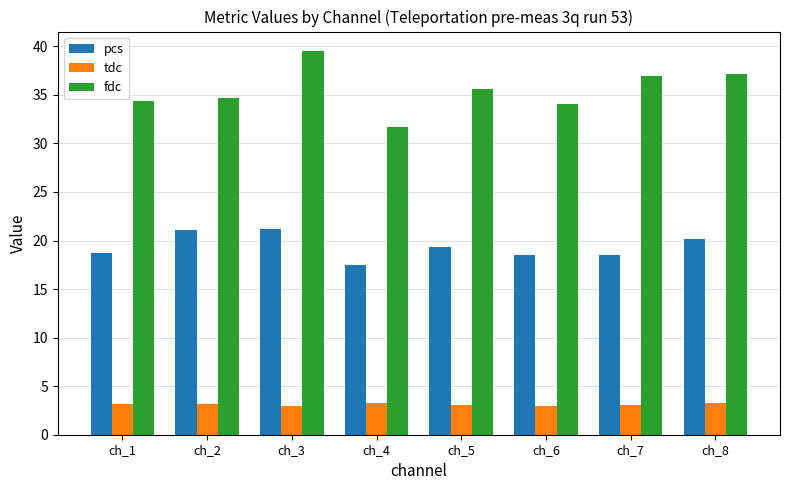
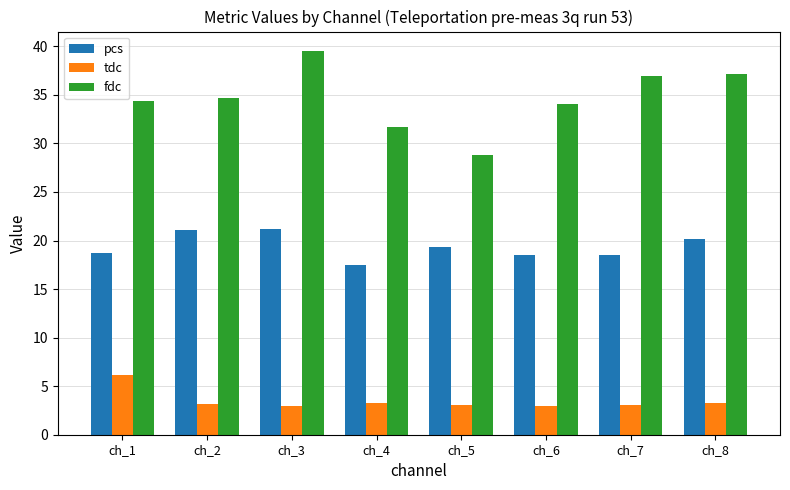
  {
    "pcs": {
      "ch_1": 19,
      "ch_2": 21,
      "ch_3": 21,
      "ch_4": 18,
      "ch_5": 19,
      "ch_6": 19,
      "ch_7": 18,
      "ch_8": 20
    },
    "tdc": {
-     "ch_1": 3,
+     "ch_1": 6,
      "ch_2": 3,
      "ch_3": 3,
      "ch_4": 3,
      "ch_5": 3,
      "ch_6": 3,
      "ch_7": 3,
      "ch_8": 3
    },
    "fdc": {
      "ch_1": 34,
      "ch_2": 35,
      "ch_3": 40,
      "ch_4": 32,
-     "ch_5": 36,
+     "ch_5": 29,
      "ch_6": 34,
      "ch_7": 37,
      "ch_8": 37
    }
  }
